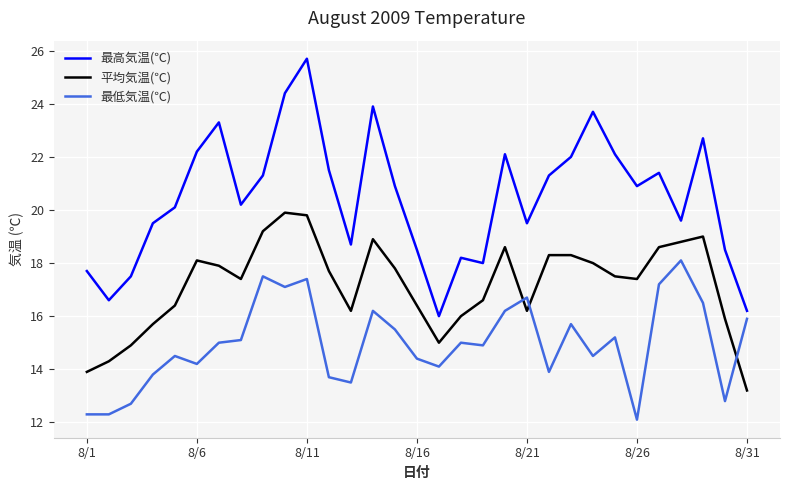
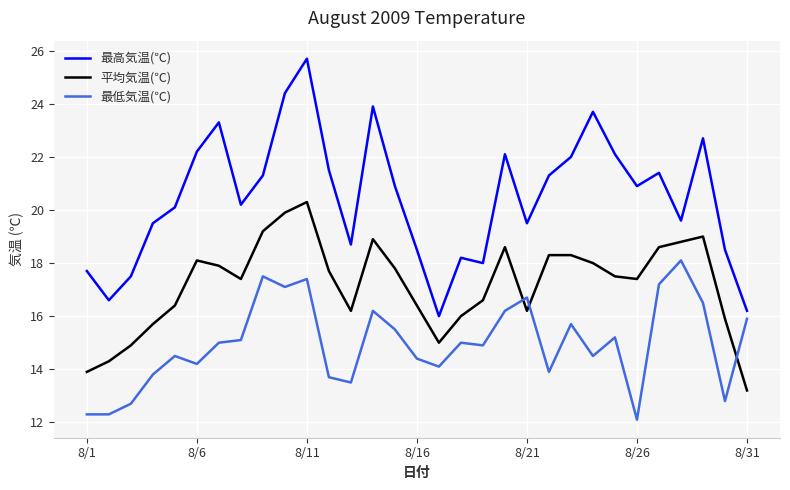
  {
    "最高気温(℃)": {
      "8/1": 17.7,
      "8/6": 22.2,
      "8/11": 25.7,
      "8/16": 18.5,
      "8/21": 19.5,
      "8/26": 20.9,
      "8/31": 16.2
    },
    "平均気温(℃)": {
      "8/1": 13.9,
      "8/6": 18.1,
-     "8/11": 19.8,
+     "8/11": 20.3,
      "8/16": 16.4,
      "8/21": 16.2,
      "8/26": 17.4,
      "8/31": 13.2
    },
    "最低気温(℃)": {
      "8/1": 12.3,
      "8/6": 14.2,
      "8/11": 17.4,
      "8/16": 14.4,
      "8/21": 16.7,
      "8/26": 12.1,
      "8/31": 15.9
    }
  }
